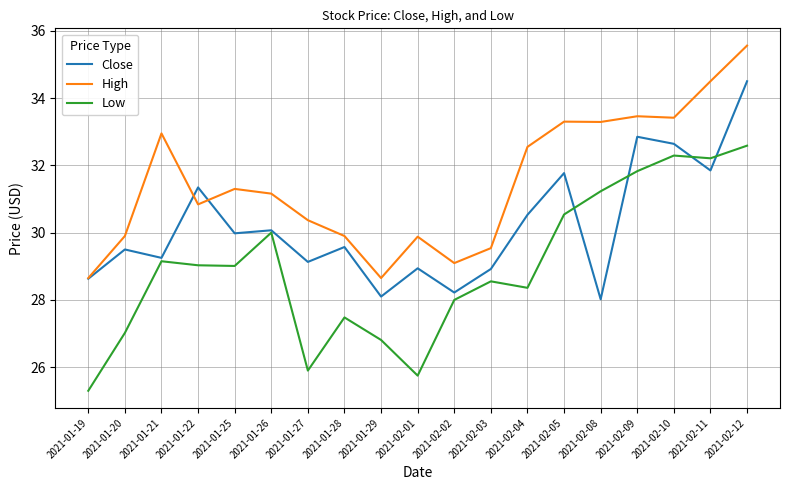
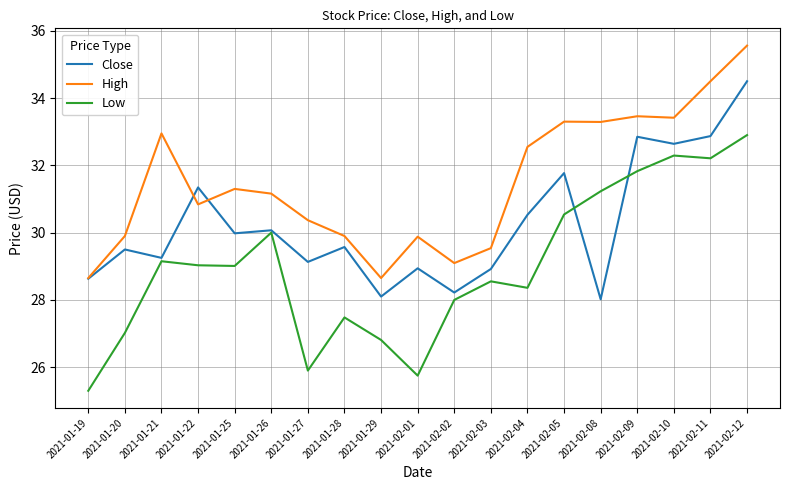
  {
    "Close": {
      "2021-01-20": 29.5,
      "2021-01-21": 29.3,
      "2021-01-22": 31.3,
      "2021-01-25": 30.0,
      "2021-01-27": 29.1,
      "2021-01-28": 29.6,
      "2021-01-29": 28.1,
      "2021-02-01": 28.9,
      "2021-02-02": 28.2,
      "2021-02-03": 28.9,
      "2021-02-04": 30.5,
      "2021-02-05": 31.8,
      "2021-02-08": 28.0,
      "2021-02-09": 32.8,
      "2021-02-10": 32.6,
-     "2021-02-11": 31.8,
+     "2021-02-11": 32.9,
      "2021-02-12": 34.5
    },
    "High": {
      "2021-01-20": 29.9,
      "2021-01-21": 33.0,
      "2021-01-22": 30.8,
      "2021-01-25": 31.3,
      "2021-01-26": 31.2,
      "2021-01-27": 30.4,
      "2021-01-28": 29.9,
      "2021-01-29": 28.6,
      "2021-02-01": 29.9,
      "2021-02-02": 29.1,
      "2021-02-03": 29.5,
      "2021-02-04": 32.5,
      "2021-02-05": 33.3,
      "2021-02-08": 33.3,
      "2021-02-09": 33.5,
      "2021-02-10": 33.4,
      "2021-02-11": 34.5,
      "2021-02-12": 35.6
    },
    "Low": {
      "2021-01-19": 25.3,
      "2021-01-20": 27.0,
      "2021-01-21": 29.1,
      "2021-01-22": 29.0,
      "2021-01-25": 29.0,
      "2021-01-27": 25.9,
      "2021-01-28": 27.5,
      "2021-01-29": 26.8,
      "2021-02-01": 25.7,
      "2021-02-02": 28.0,
      "2021-02-03": 28.6,
      "2021-02-04": 28.4,
      "2021-02-05": 30.5,
      "2021-02-08": 31.2,
      "2021-02-09": 31.8,
      "2021-02-10": 32.3,
      "2021-02-11": 32.2,
-     "2021-02-12": 32.6
+     "2021-02-12": 32.9
    }
  }
